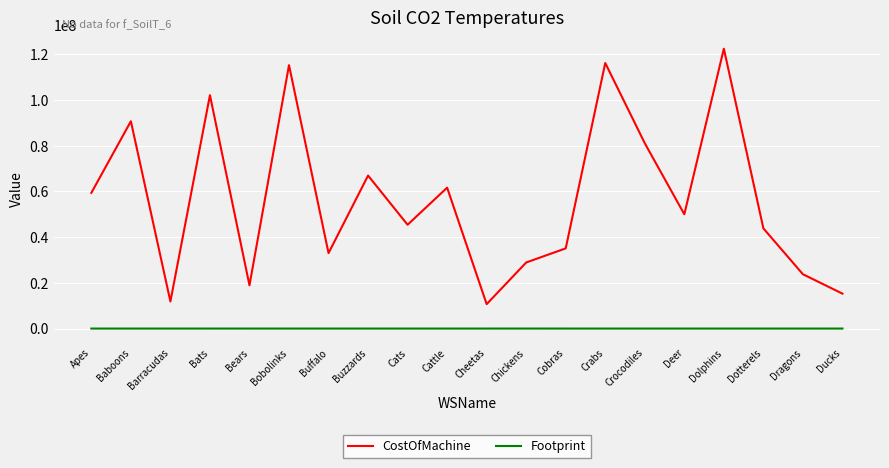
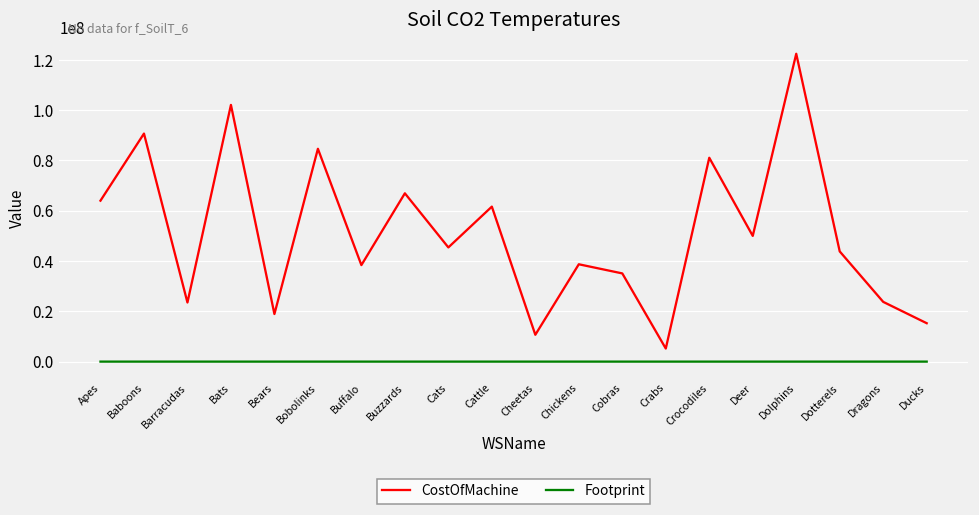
  {
    "CostOfMachine": {
-     "Apes": 59000000,
+     "Apes": 64000000,
      "Baboons": 91000000,
-     "Barracudas": 12000000,
+     "Barracudas": 24000000,
      "Bats": 102000000,
      "Bears": 19000000,
-     "Bobolinks": 115000000,
-     "Buffalo": 33000000,
+     "Bobolinks": 85000000,
+     "Buffalo": 38000000,
      "Buzzards": 67000000,
      "Cats": 45000000,
      "Cattle": 62000000,
      "Cheetas": 11000000,
-     "Chickens": 29000000,
+     "Chickens": 39000000,
      "Cobras": 35000000,
-     "Crabs": 116000000,
+     "Crabs": 5000000,
      "Crocodiles": 81000000,
      "Deer": 50000000,
      "Dolphins": 122000000,
      "Dotterels": 44000000,
      "Dragons": 24000000,
      "Ducks": 15000000
    },
    "Footprint": {
      "Apes": 0,
      "Baboons": 0,
      "Barracudas": 0,
      "Bats": 0,
      "Bears": 0,
      "Bobolinks": 0,
      "Buffalo": 0,
      "Buzzards": 0,
      "Cats": 0,
      "Cattle": 0,
      "Cheetas": 0,
      "Chickens": 0,
      "Cobras": 0,
      "Crabs": 0,
      "Crocodiles": 0,
      "Deer": 0,
      "Dolphins": 0,
      "Dotterels": 0,
      "Dragons": 0,
      "Ducks": 0
    }
  }
